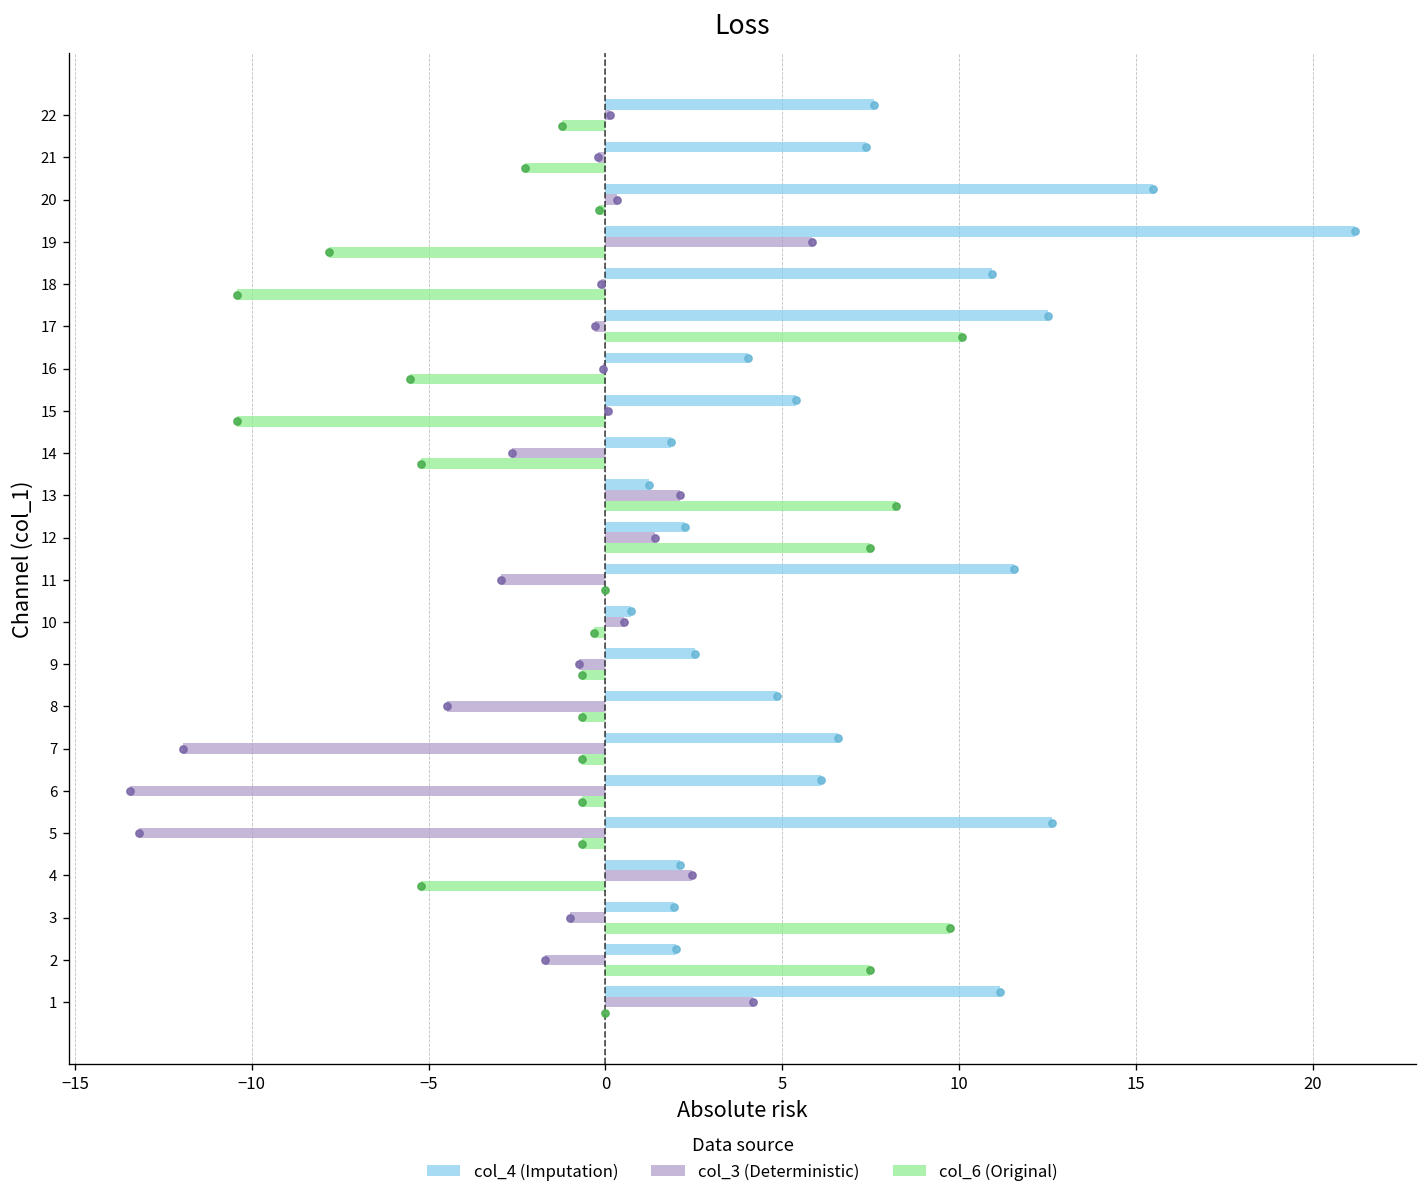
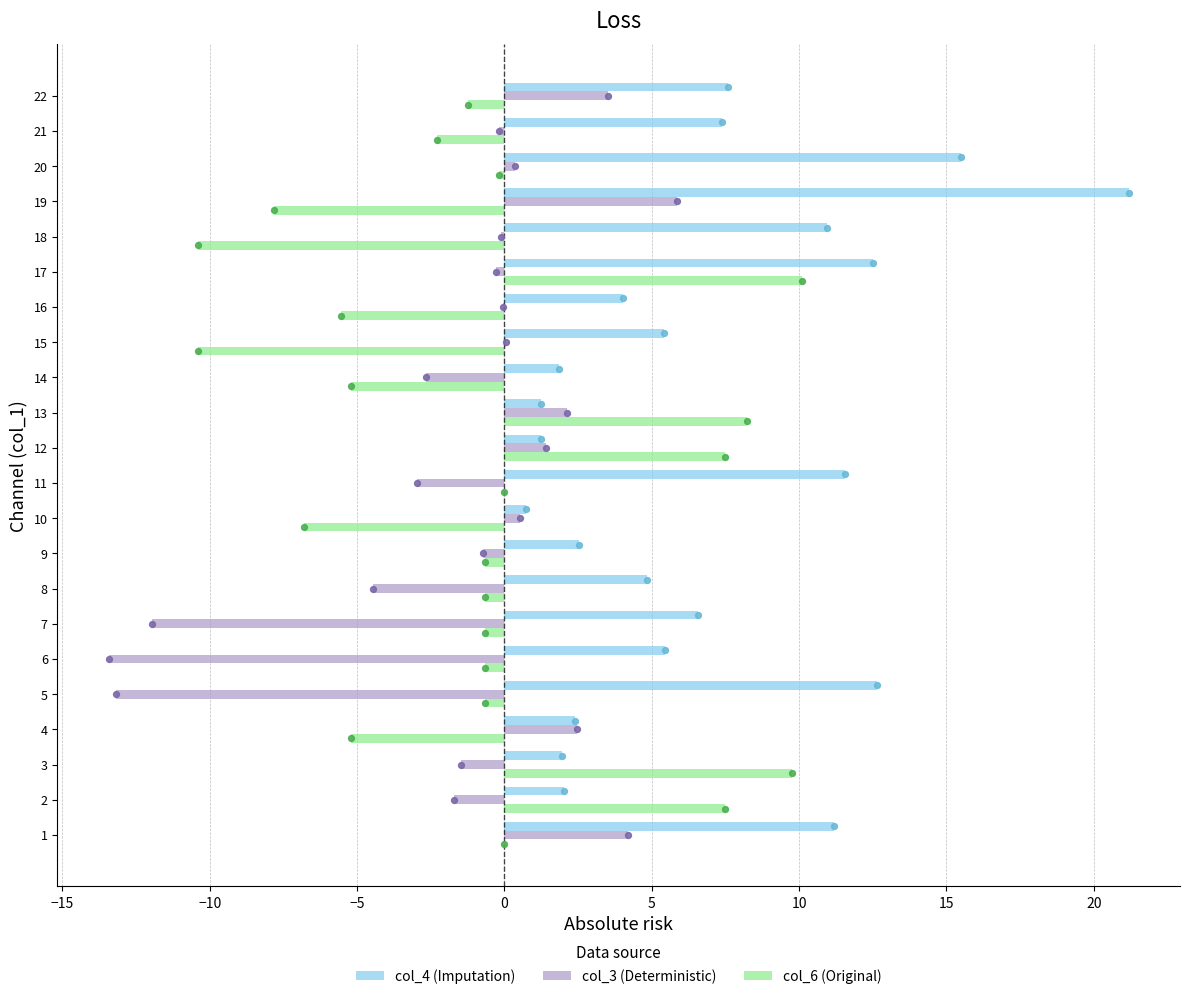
  {
    "col_4 (Imputation)": {
      "22": 7.6,
      "21": 7.4,
      "20": 15.5,
      "19": 21.2,
      "18": 10.9,
      "17": 12.5,
      "16": 4.0,
      "15": 5.4,
      "14": 1.9,
      "13": 1.2,
-     "12": 2.2,
+     "12": 1.2,
      "11": 11.6,
      "10": 0.7,
      "9": 2.5,
      "8": 4.8,
      "7": 6.6,
-     "6": 6.1,
+     "6": 5.5,
      "5": 12.6,
-     "4": 2.1,
+     "4": 2.4,
      "3": 1.9,
      "2": 2.0,
      "1": 11.2
    },
    "col_3 (Deterministic)": {
-     "22": 0.1,
+     "22": 3.5,
      "21": -0.2,
      "20": 0.3,
      "19": 5.8,
      "18": -0.1,
      "17": -0.3,
      "14": -2.6,
      "13": 2.1,
      "12": 1.4,
      "11": -3.0,
      "10": 0.5,
      "9": -0.7,
      "8": -4.5,
      "7": -11.9,
      "6": -13.4,
      "5": -13.2,
      "4": 2.5,
-     "3": -1.0,
+     "3": -1.5,
      "2": -1.7,
      "1": 4.2
    },
    "col_6 (Original)": {
      "22": -1.2,
      "21": -2.3,
      "20": -0.2,
      "19": -7.8,
      "18": -10.4,
      "17": 10.1,
      "16": -5.5,
      "15": -10.4,
      "14": -5.2,
      "13": 8.2,
      "12": 7.5,
      "11": 0.0,
-     "10": -0.3,
+     "10": -6.8,
      "9": -0.6,
      "8": -0.6,
      "7": -0.6,
      "6": -0.6,
      "5": -0.6,
      "4": -5.2,
      "3": 9.8,
      "2": 7.5,
      "1": 0.0
    }
  }
